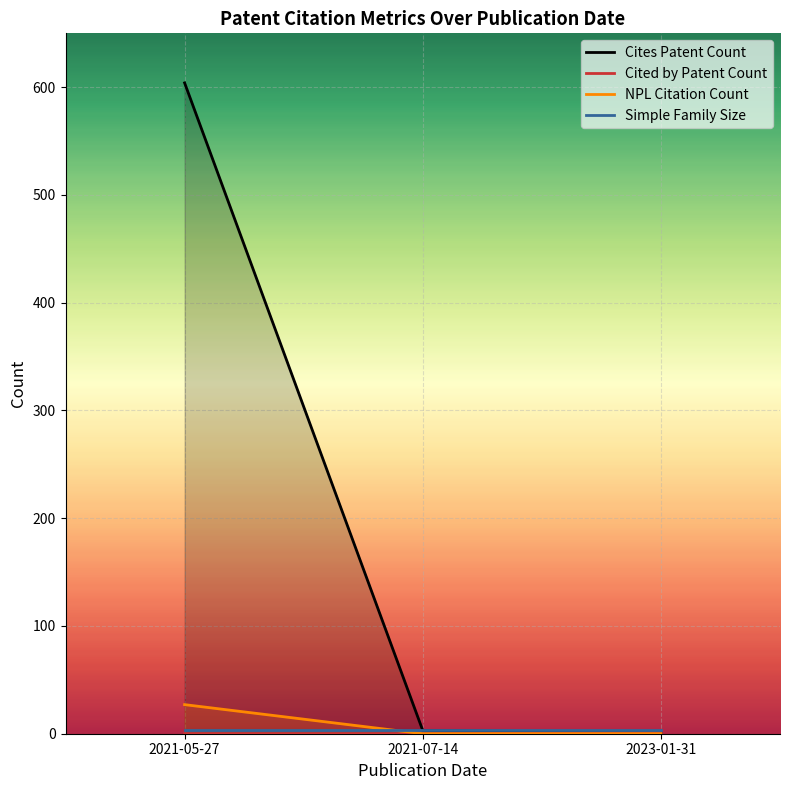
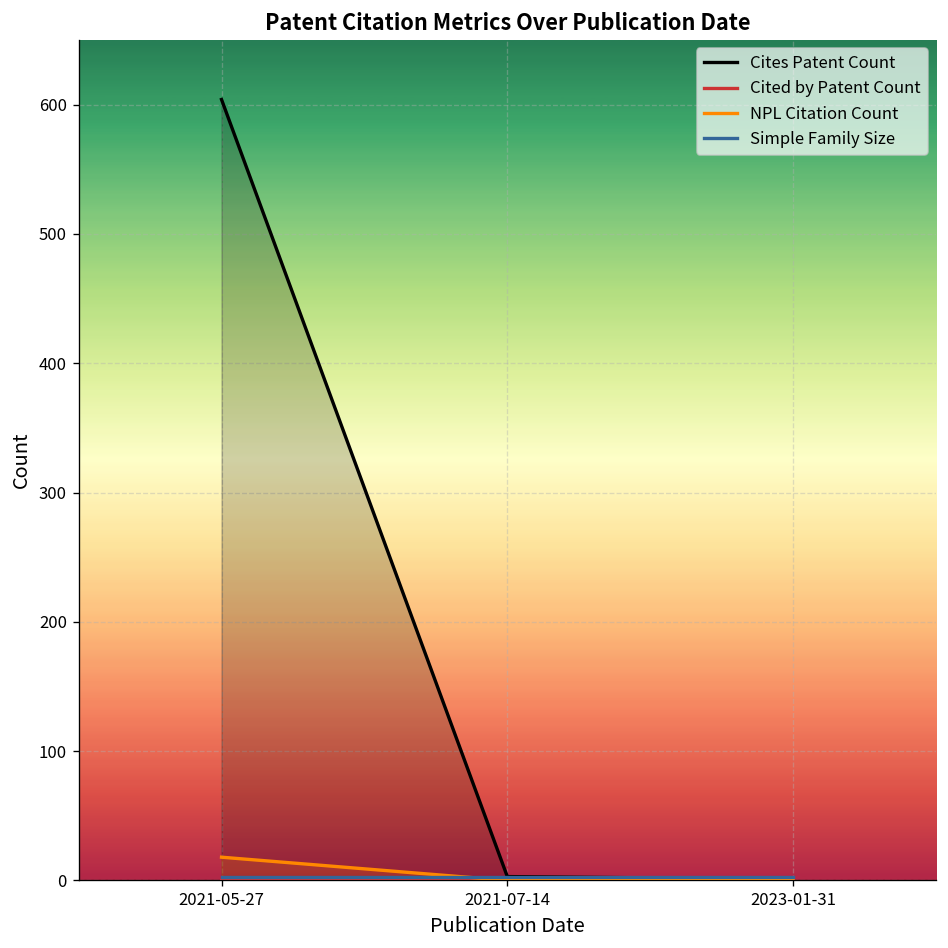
  {
    "Cites Patent Count": {
      "2021-05-27": 604
    },
    "Cited by Patent Count": {
      "2021-05-27": 0
    },
    "NPL Citation Count": {
-     "2021-05-27": 27
+     "2021-05-27": 18
    },
    "Simple Family Size": {
      "2021-05-27": 3
    }
  }
